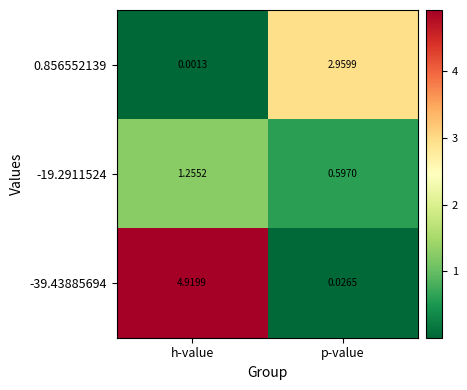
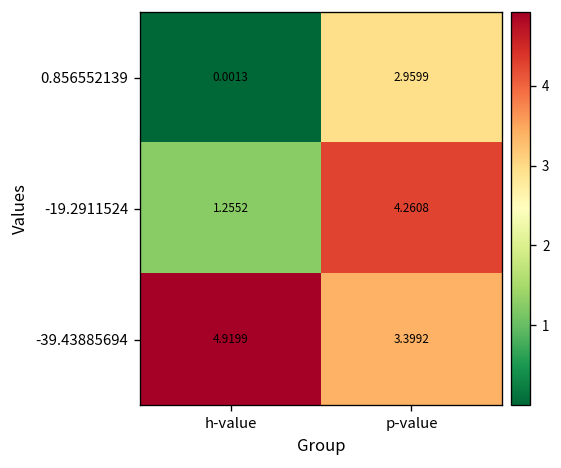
  {
    "0.856552139": {
      "h-value": 0.0013,
      "p-value": 2.9599
    },
    "-19.2911524": {
      "h-value": 1.2552,
-     "p-value": 0.5970
+     "p-value": 4.2608
    },
    "-39.43885694": {
      "h-value": 4.9199,
-     "p-value": 0.0265
+     "p-value": 3.3992
    }
  }
